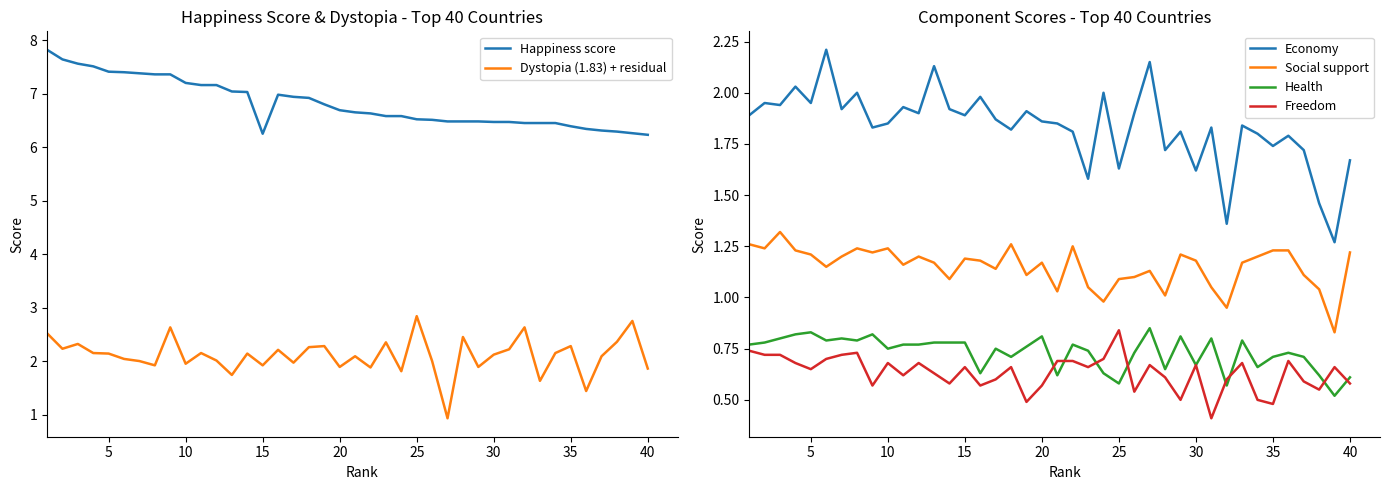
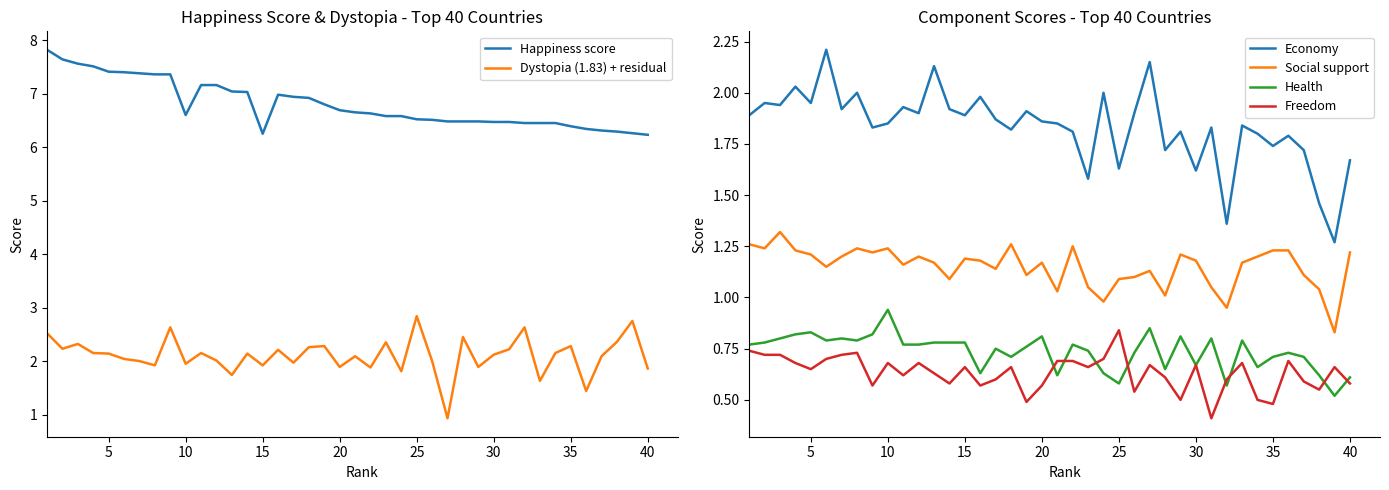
  {
    "Happiness Score & Dystopia - Top 40 Countries": {
      "Happiness score": {
        "5": 7.4,
-       "10": 7.2,
+       "10": 6.6,
        "15": 6.3,
        "20": 6.7,
        "25": 6.5,
        "30": 6.5,
        "35": 6.4,
        "40": 6.2
      },
      "Dystopia (1.83) + residual": {
        "5": 2.1,
        "10": 2.0,
        "15": 1.9,
        "20": 1.9,
        "25": 2.8,
        "30": 2.1,
        "35": 2.3,
        "40": 1.9
      }
    },
    "Component Scores - Top 40 Countries": {
      "Economy": {
        "5": 1.95,
        "10": 1.85,
        "15": 1.89,
        "20": 1.86,
        "25": 1.63,
        "30": 1.62,
        "35": 1.74,
        "40": 1.67
      },
      "Social support": {
        "5": 1.21,
        "10": 1.24,
        "15": 1.19,
        "20": 1.17,
        "25": 1.09,
        "30": 1.18,
        "35": 1.23,
        "40": 1.22
      },
      "Health": {
        "5": 0.83,
-       "10": 0.75,
+       "10": 0.94,
        "15": 0.78,
        "20": 0.81,
        "25": 0.58,
        "35": 0.71,
        "40": 0.61
      },
      "Freedom": {
        "5": 0.65,
        "10": 0.68,
        "15": 0.66,
        "20": 0.57,
        "25": 0.84,
        "35": 0.48,
        "40": 0.58
      }
    }
  }
